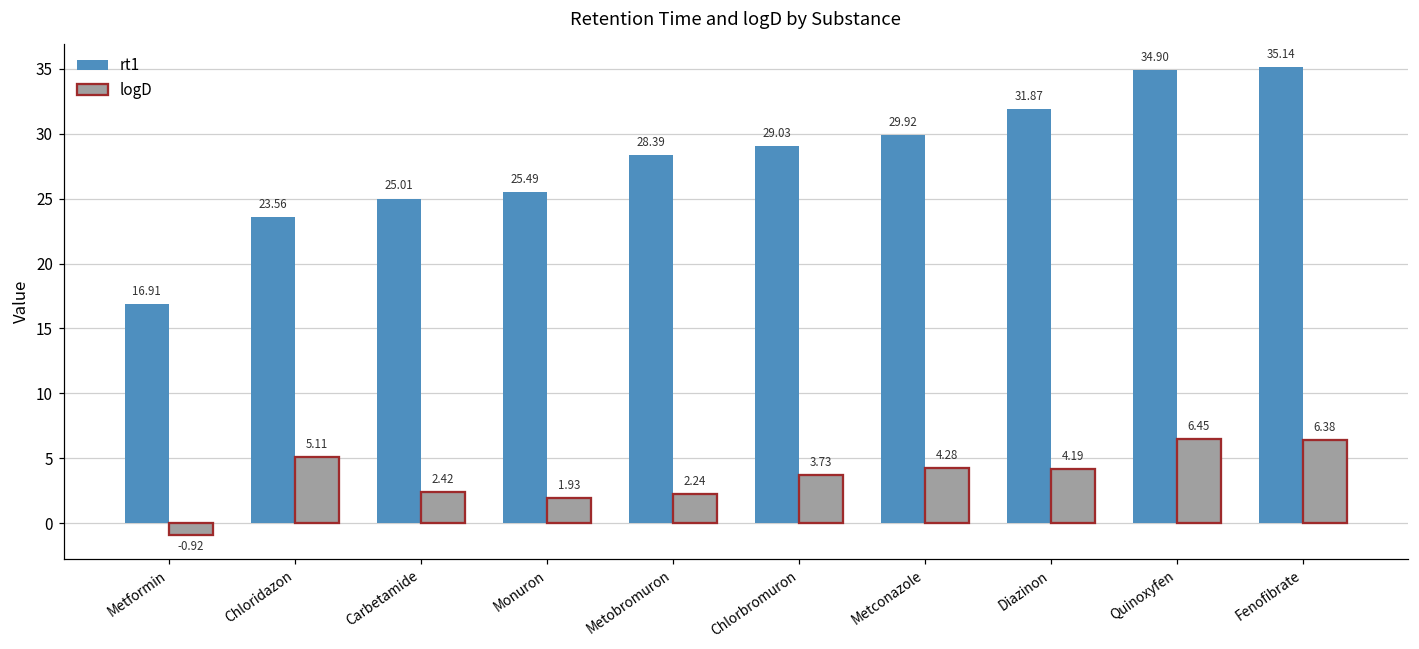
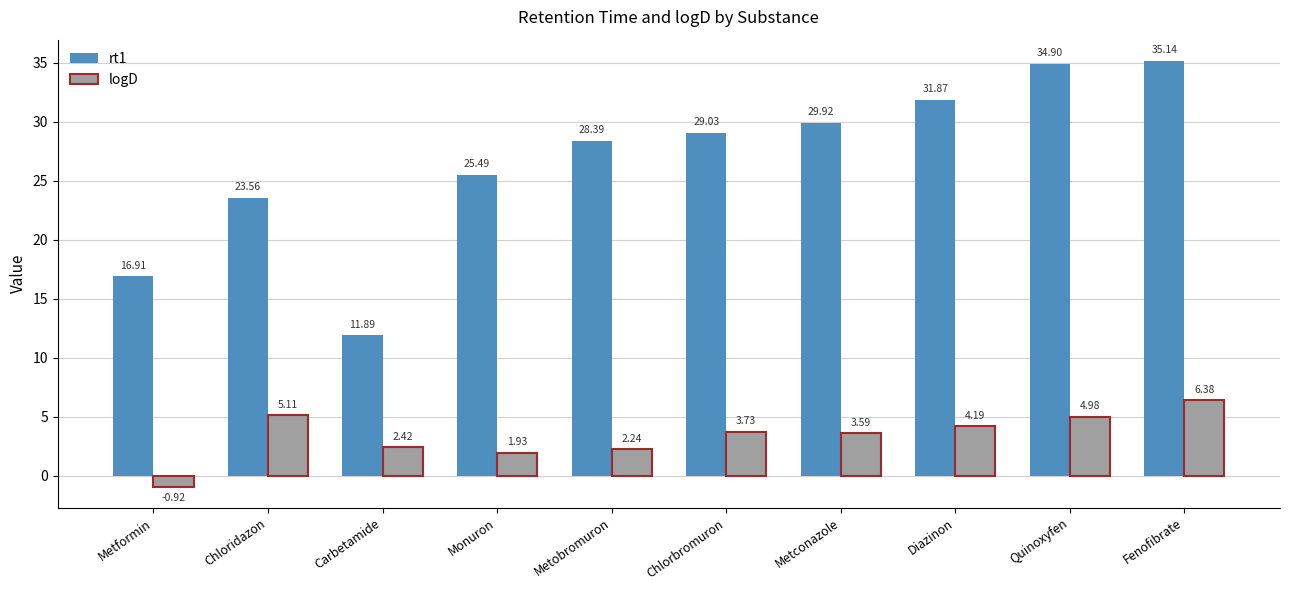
  {
    "rt1": {
      "Metformin": 16.91,
      "Chloridazon": 23.56,
-     "Carbetamide": 25.01,
+     "Carbetamide": 11.89,
      "Monuron": 25.49,
      "Metobromuron": 28.39,
      "Chlorbromuron": 29.03,
      "Metconazole": 29.92,
      "Diazinon": 31.87,
      "Quinoxyfen": 34.90,
      "Fenofibrate": 35.14
    },
    "logD": {
      "Metformin": -0.92,
      "Chloridazon": 5.11,
      "Carbetamide": 2.42,
      "Monuron": 1.93,
      "Metobromuron": 2.24,
      "Chlorbromuron": 3.73,
-     "Metconazole": 4.28,
+     "Metconazole": 3.59,
      "Diazinon": 4.19,
-     "Quinoxyfen": 6.45,
+     "Quinoxyfen": 4.98,
      "Fenofibrate": 6.38
    }
  }
